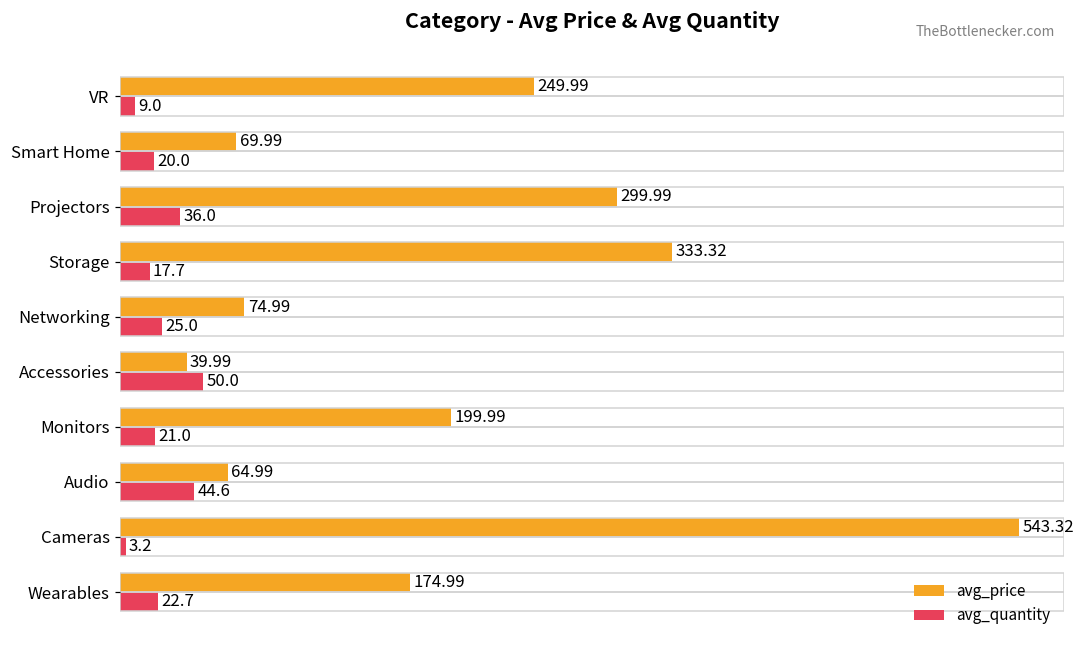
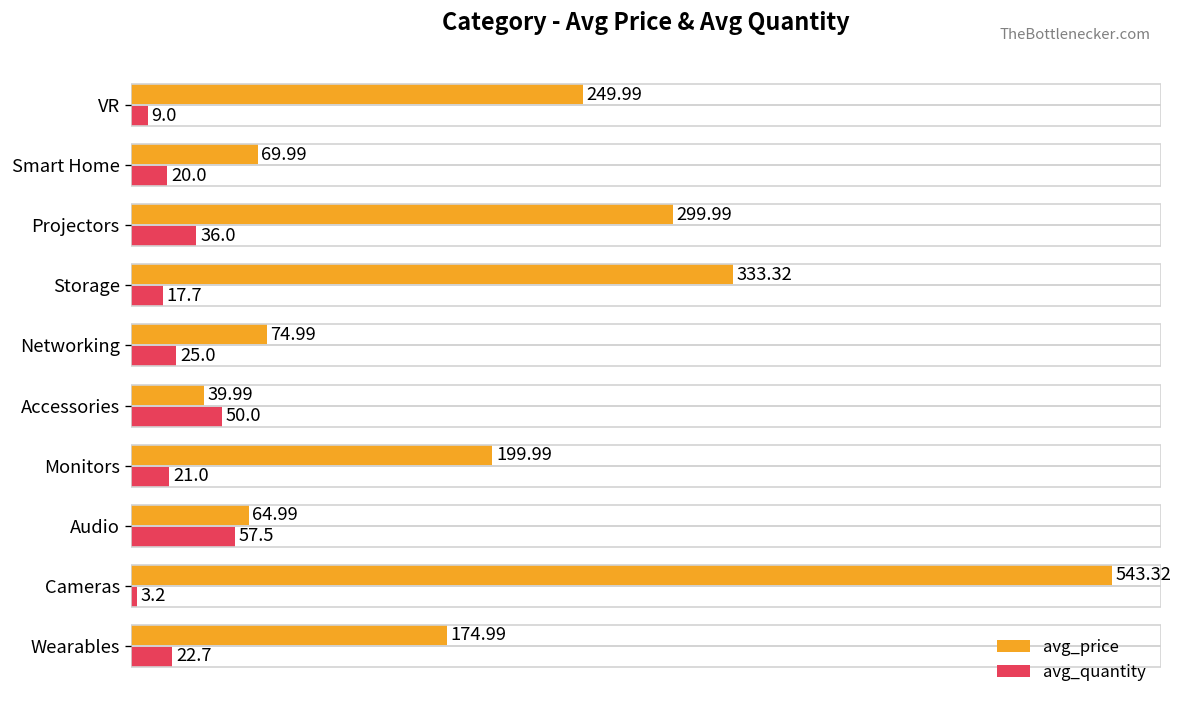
  {
    "avg_price": {
      "VR": 249.99,
      "Smart Home": 69.99,
      "Projectors": 299.99,
      "Storage": 333.32,
      "Networking": 74.99,
      "Accessories": 39.99,
      "Monitors": 199.99,
      "Audio": 64.99,
      "Cameras": 543.32,
      "Wearables": 174.99
    },
    "avg_quantity": {
      "VR": 9.0,
      "Smart Home": 20.0,
      "Projectors": 36.0,
      "Storage": 17.7,
      "Networking": 25.0,
      "Accessories": 50.0,
      "Monitors": 21.0,
-     "Audio": 44.6,
+     "Audio": 57.5,
      "Cameras": 3.2,
      "Wearables": 22.7
    }
  }
